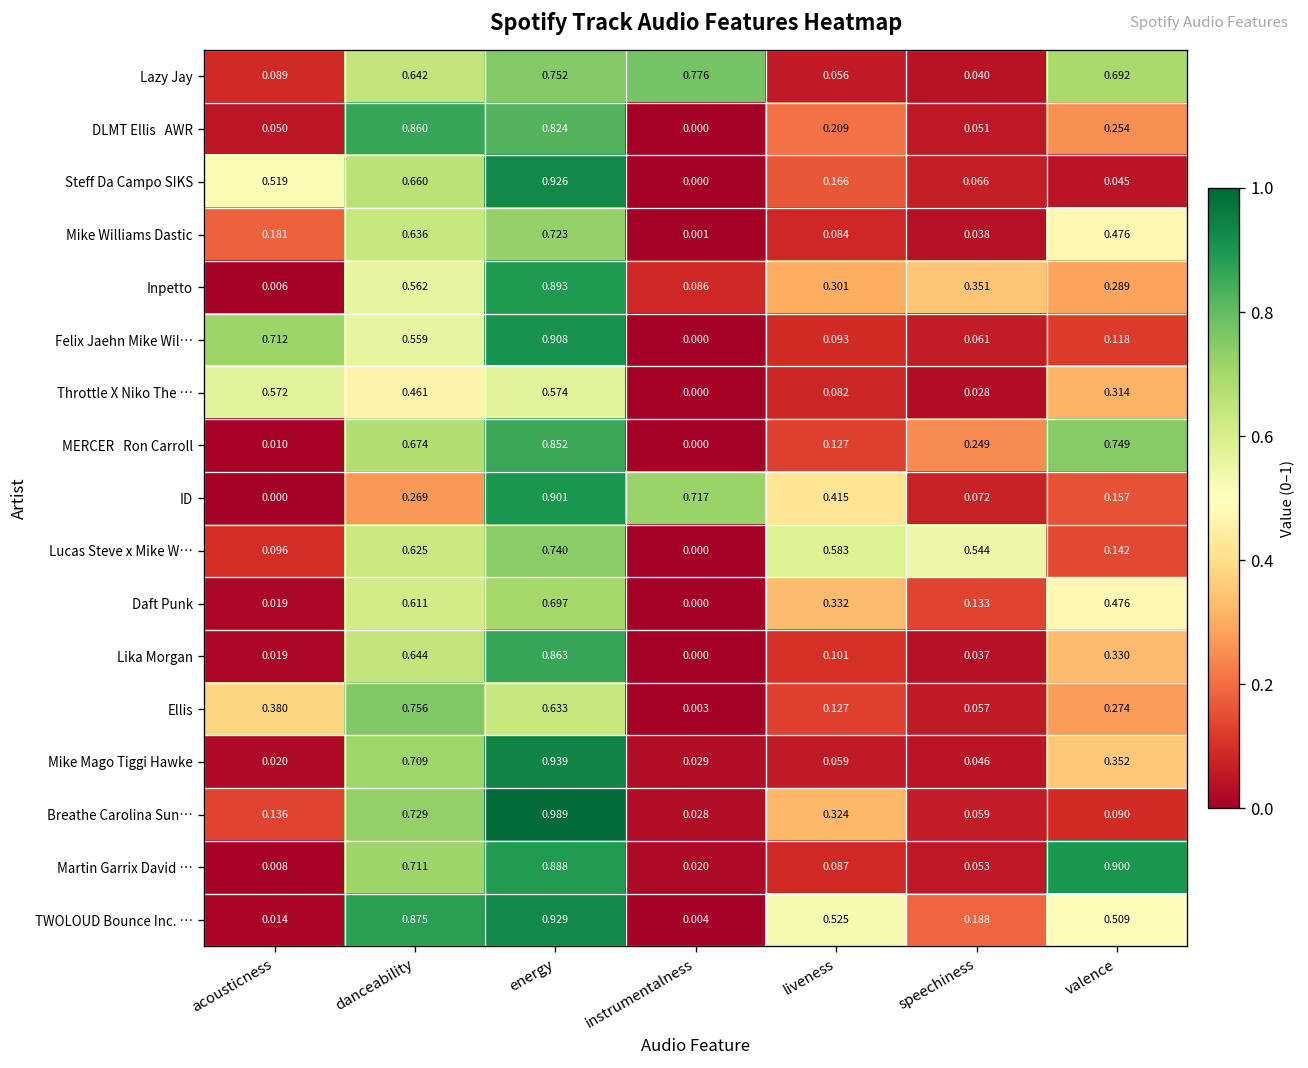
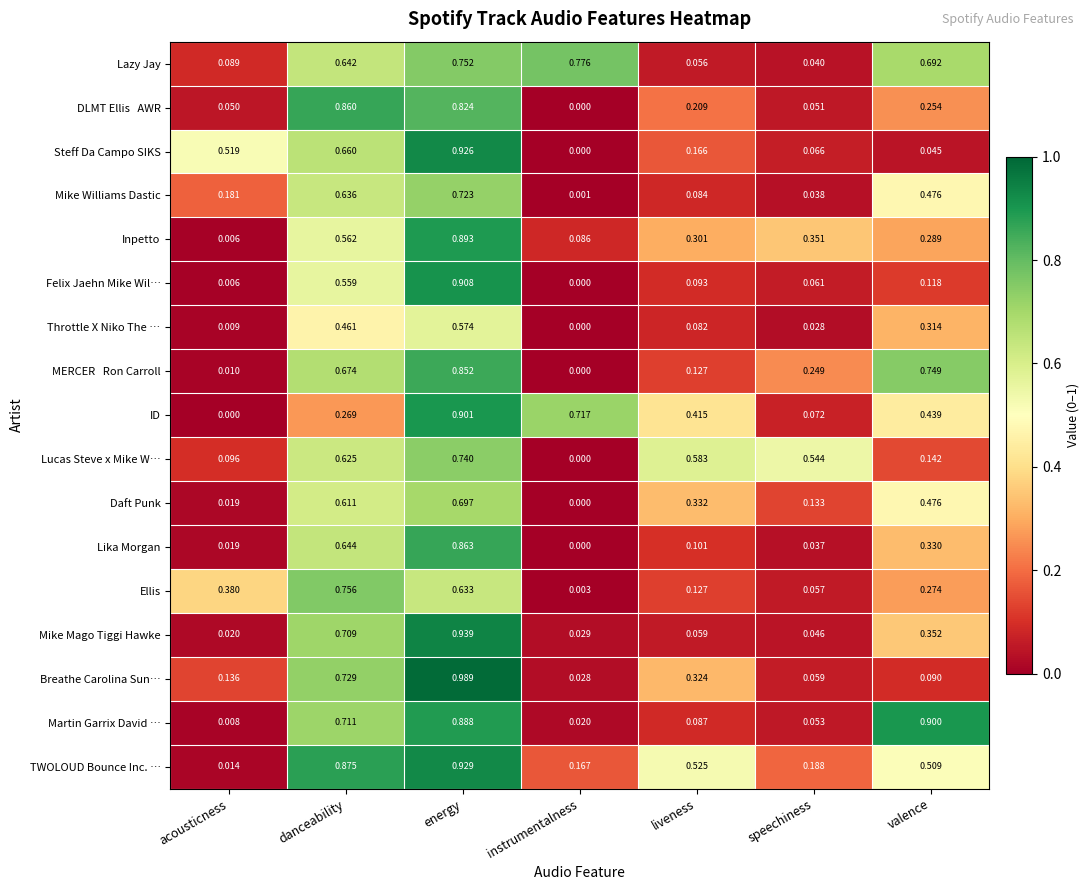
  {
    "Lazy Jay": {
      "acousticness": 0.089,
      "danceability": 0.642,
      "energy": 0.752,
      "instrumentalness": 0.776,
      "liveness": 0.056,
      "speechiness": 0.040,
      "valence": 0.692
    },
    "DLMT Ellis AWR": {
      "acousticness": 0.050,
      "danceability": 0.860,
      "energy": 0.824,
      "instrumentalness": 0.000,
      "liveness": 0.209,
      "speechiness": 0.051,
      "valence": 0.254
    },
    "Steff Da Campo SIKS": {
      "acousticness": 0.519,
      "danceability": 0.660,
      "energy": 0.926,
      "instrumentalness": 0.000,
      "liveness": 0.166,
      "speechiness": 0.066,
      "valence": 0.045
    },
    "Mike Williams Dastic": {
      "acousticness": 0.181,
      "danceability": 0.636,
      "energy": 0.723,
      "instrumentalness": 0.001,
      "liveness": 0.084,
      "speechiness": 0.038,
      "valence": 0.476
    },
    "Inpetto": {
      "acousticness": 0.006,
      "danceability": 0.562,
      "energy": 0.893,
      "instrumentalness": 0.086,
      "liveness": 0.301,
      "speechiness": 0.351,
      "valence": 0.289
    },
    "Felix Jaehn Mike Wil…": {
-     "acousticness": 0.712,
+     "acousticness": 0.006,
      "danceability": 0.559,
      "energy": 0.908,
      "instrumentalness": 0.000,
      "liveness": 0.093,
      "speechiness": 0.061,
      "valence": 0.118
    },
    "Throttle X Niko The …": {
-     "acousticness": 0.572,
+     "acousticness": 0.009,
      "danceability": 0.461,
      "energy": 0.574,
      "instrumentalness": 0.000,
      "liveness": 0.082,
      "speechiness": 0.028,
      "valence": 0.314
    },
    "MERCER Ron Carroll": {
      "acousticness": 0.010,
      "danceability": 0.674,
      "energy": 0.852,
      "instrumentalness": 0.000,
      "liveness": 0.127,
      "speechiness": 0.249,
      "valence": 0.749
    },
    "ID": {
      "acousticness": 0.000,
      "danceability": 0.269,
      "energy": 0.901,
      "instrumentalness": 0.717,
      "liveness": 0.415,
      "speechiness": 0.072,
-     "valence": 0.157
+     "valence": 0.439
    },
    "Lucas Steve x Mike W…": {
      "acousticness": 0.096,
      "danceability": 0.625,
      "energy": 0.740,
      "instrumentalness": 0.000,
      "liveness": 0.583,
      "speechiness": 0.544,
      "valence": 0.142
    },
    "Daft Punk": {
      "acousticness": 0.019,
      "danceability": 0.611,
      "energy": 0.697,
      "instrumentalness": 0.000,
      "liveness": 0.332,
      "speechiness": 0.133,
      "valence": 0.476
    },
    "Lika Morgan": {
      "acousticness": 0.019,
      "danceability": 0.644,
      "energy": 0.863,
      "instrumentalness": 0.000,
      "liveness": 0.101,
      "speechiness": 0.037,
      "valence": 0.330
    },
    "Ellis": {
      "acousticness": 0.380,
      "danceability": 0.756,
      "energy": 0.633,
      "instrumentalness": 0.003,
      "liveness": 0.127,
      "speechiness": 0.057,
      "valence": 0.274
    },
    "Mike Mago Tiggi Hawke": {
      "acousticness": 0.020,
      "danceability": 0.709,
      "energy": 0.939,
      "instrumentalness": 0.029,
      "liveness": 0.059,
      "speechiness": 0.046,
      "valence": 0.352
    },
    "Breathe Carolina Sun…": {
      "acousticness": 0.136,
      "danceability": 0.729,
      "energy": 0.989,
      "instrumentalness": 0.028,
      "liveness": 0.324,
      "speechiness": 0.059,
      "valence": 0.090
    },
    "Martin Garrix David …": {
      "acousticness": 0.008,
      "danceability": 0.711,
      "energy": 0.888,
      "instrumentalness": 0.020,
      "liveness": 0.087,
      "speechiness": 0.053,
      "valence": 0.900
    },
    "TWOLOUD Bounce Inc. …": {
      "acousticness": 0.014,
      "danceability": 0.875,
      "energy": 0.929,
-     "instrumentalness": 0.004,
+     "instrumentalness": 0.167,
      "liveness": 0.525,
      "speechiness": 0.188,
      "valence": 0.509
    }
  }
